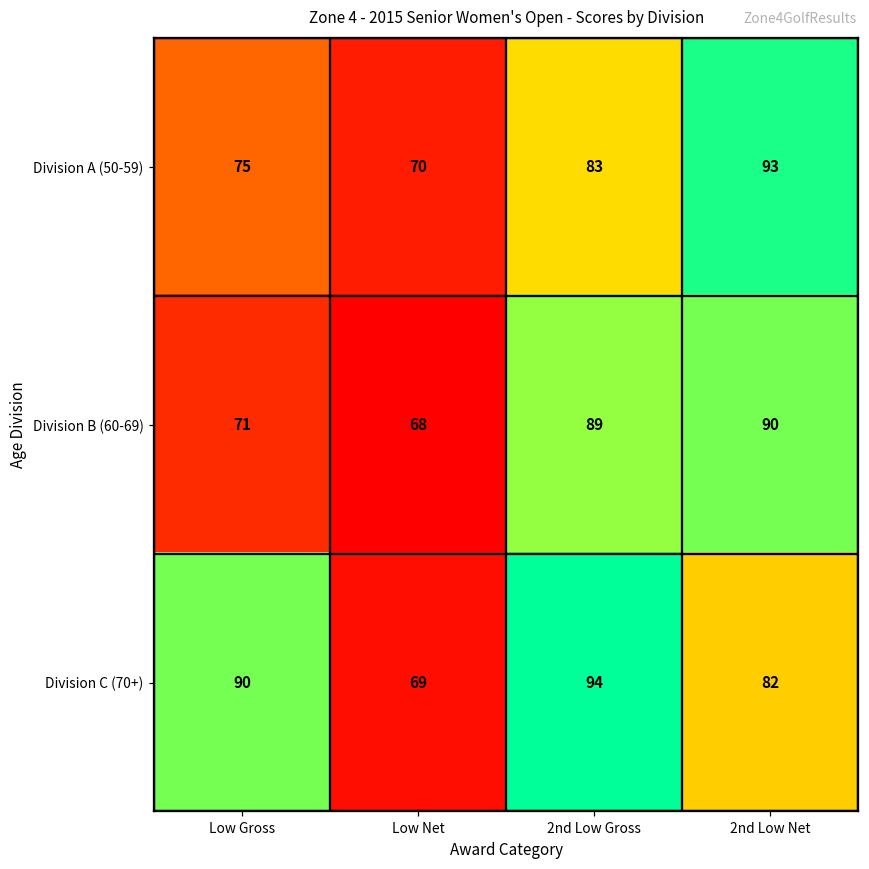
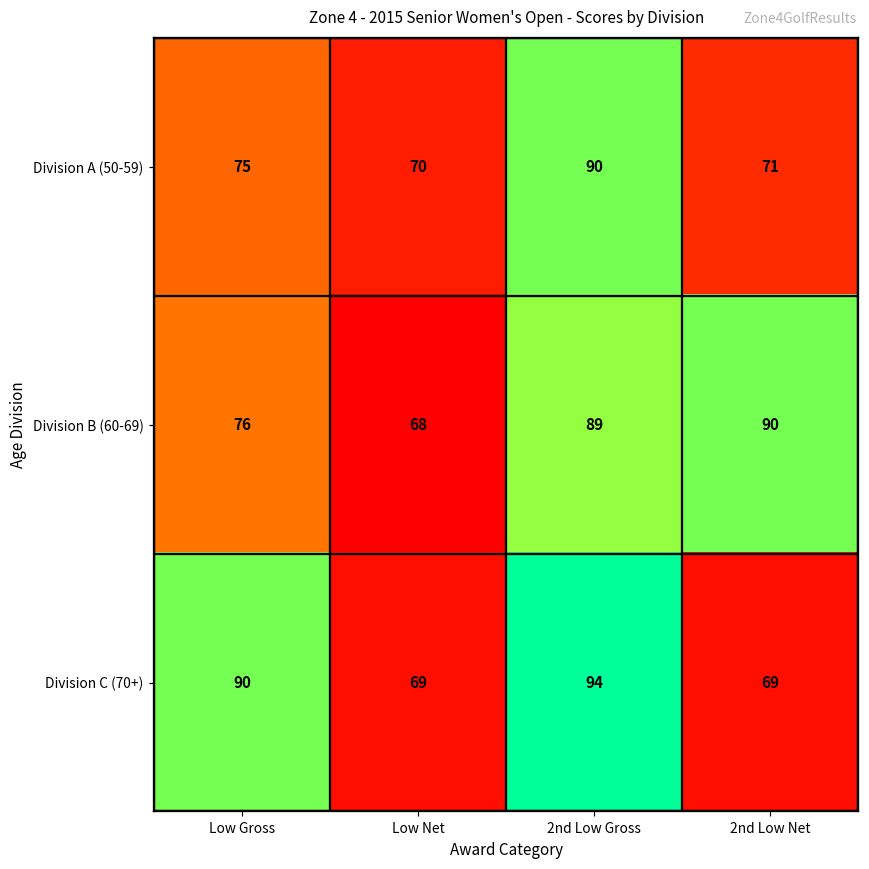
  {
    "Division A (50-59)": {
      "Low Gross": 75,
      "Low Net": 70,
-     "2nd Low Gross": 83,
-     "2nd Low Net": 93
+     "2nd Low Gross": 90,
+     "2nd Low Net": 71
    },
    "Division B (60-69)": {
-     "Low Gross": 71,
+     "Low Gross": 76,
      "Low Net": 68,
      "2nd Low Gross": 89,
      "2nd Low Net": 90
    },
    "Division C (70+)": {
      "Low Gross": 90,
      "Low Net": 69,
      "2nd Low Gross": 94,
-     "2nd Low Net": 82
+     "2nd Low Net": 69
    }
  }
